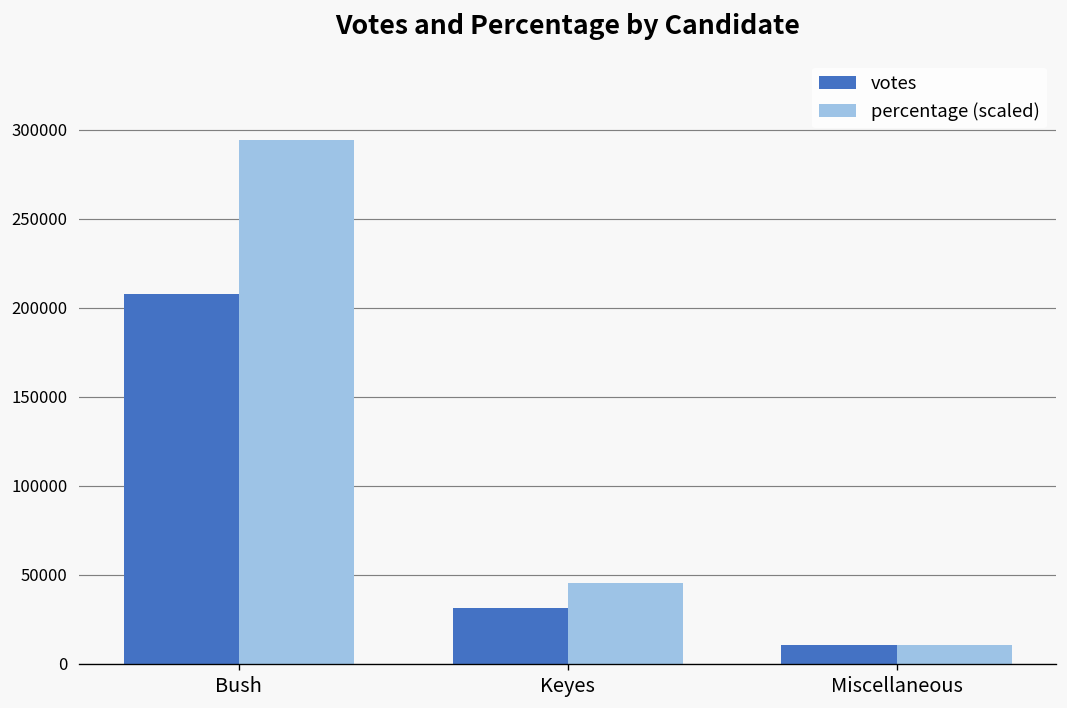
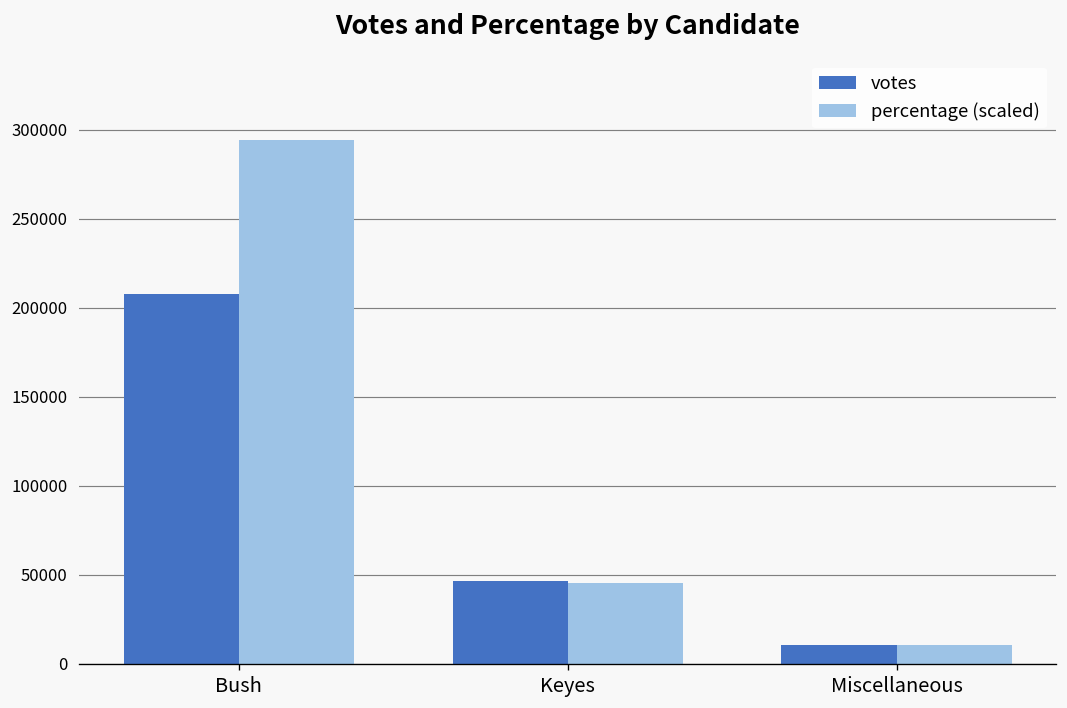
  {
    "votes": {
      "Bush": 208000,
-     "Keyes": 31000,
+     "Keyes": 47000,
      "Miscellaneous": 11000
    },
    "percentage (scaled)": {
      "Bush": 294000,
      "Keyes": 46000,
      "Miscellaneous": 11000
    }
  }
